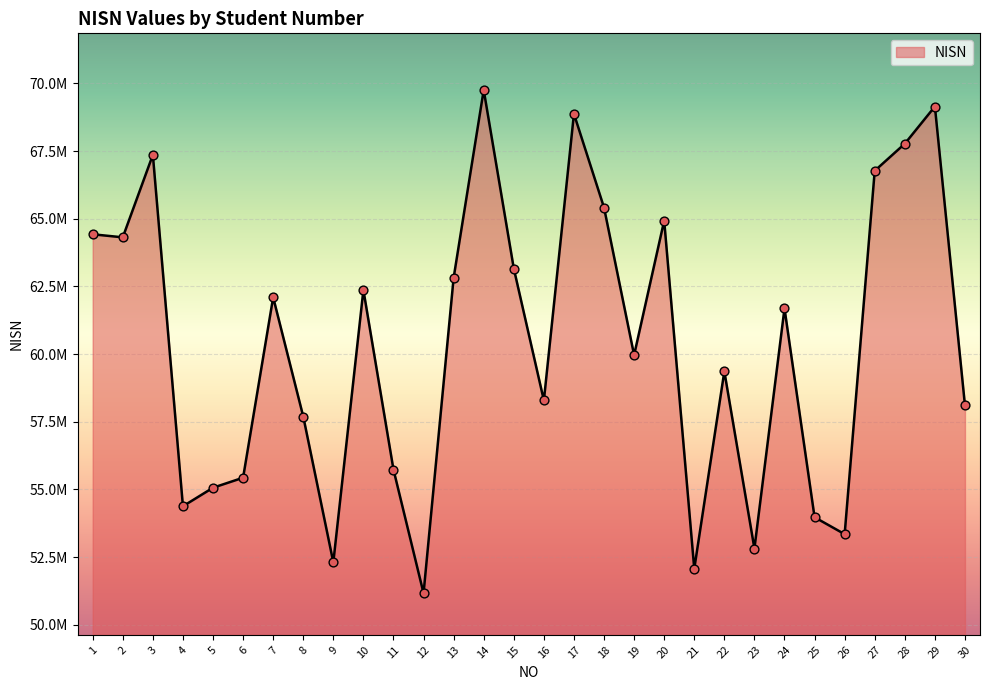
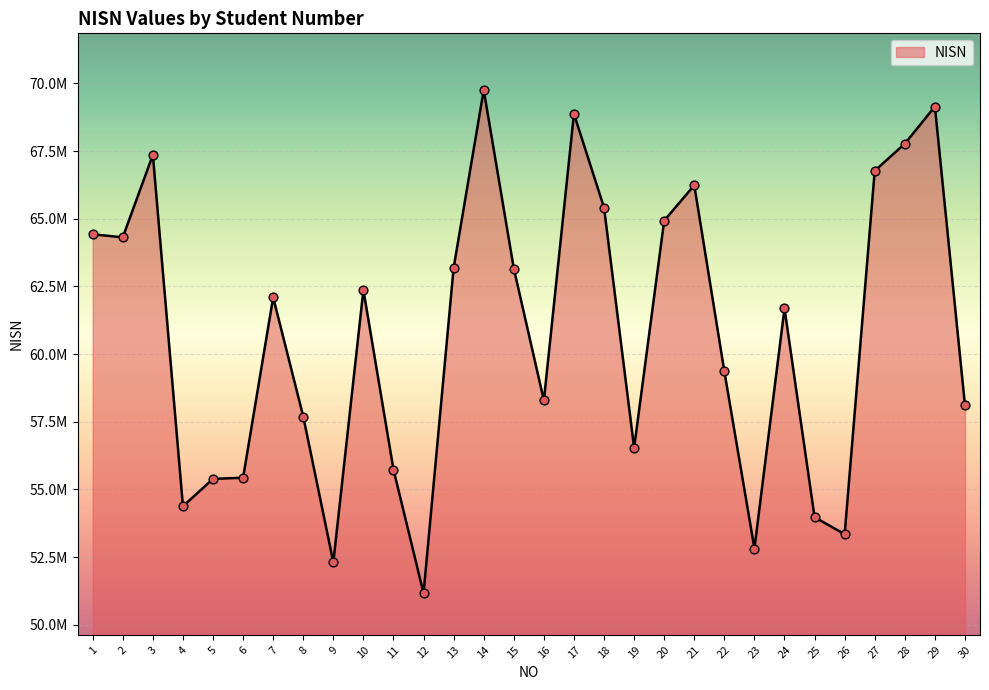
  {
    "1": 64400000,
    "2": 64300000,
    "3": 67400000,
    "4": 54400000,
-   "5": 55100000,
+   "5": 55400000,
    "6": 55400000,
    "7": 62100000,
    "8": 57700000,
    "9": 52300000,
    "10": 62400000,
    "11": 55700000,
    "12": 51200000,
-   "13": 62800000,
+   "13": 63200000,
    "14": 69800000,
    "15": 63200000,
    "16": 58300000,
    "17": 68900000,
    "18": 65400000,
-   "19": 60000000,
+   "19": 56500000,
    "20": 64900000,
-   "21": 52100000,
+   "21": 66200000,
    "22": 59400000,
    "23": 52800000,
    "24": 61700000,
    "25": 54000000,
    "26": 53300000,
    "27": 66800000,
    "28": 67800000,
    "29": 69100000,
    "30": 58100000
  }
